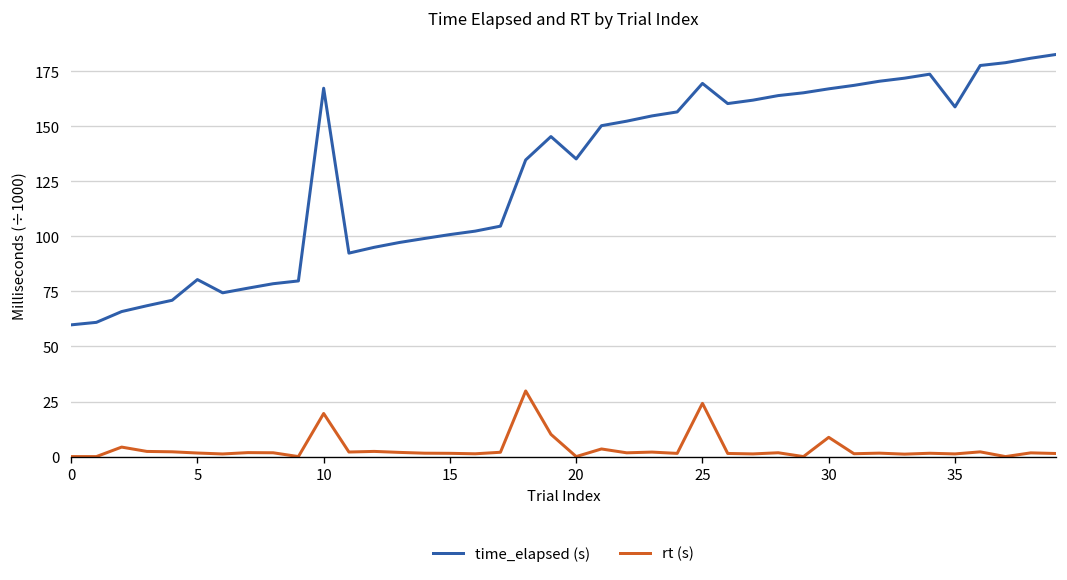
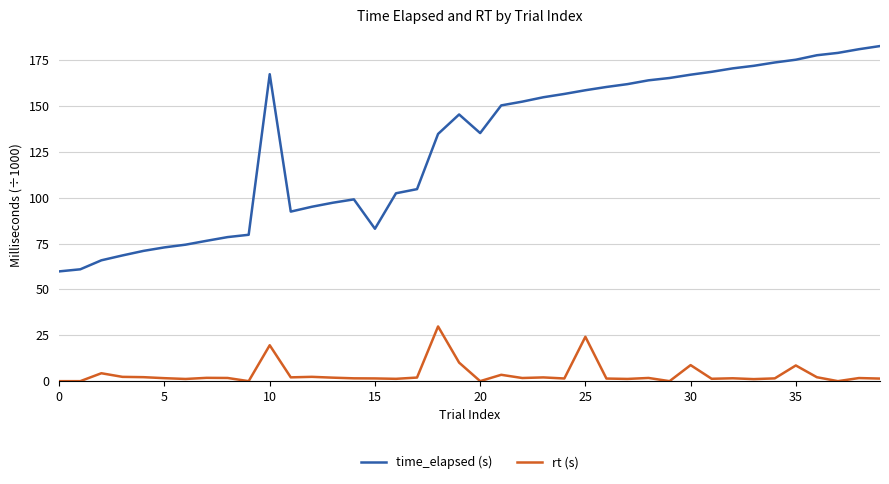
  {
    "time_elapsed (s)": {
      "0": 60,
-     "5": 80,
+     "5": 73,
      "10": 167,
-     "15": 101,
+     "15": 83,
      "20": 135,
-     "25": 169,
+     "25": 159,
      "30": 167,
-     "35": 159
+     "35": 175
    },
    "rt (s)": {
      "0": 0,
      "5": 2,
      "10": 20,
      "15": 1,
      "20": 0,
      "25": 24,
      "30": 9,
-     "35": 1
+     "35": 9
    }
  }
